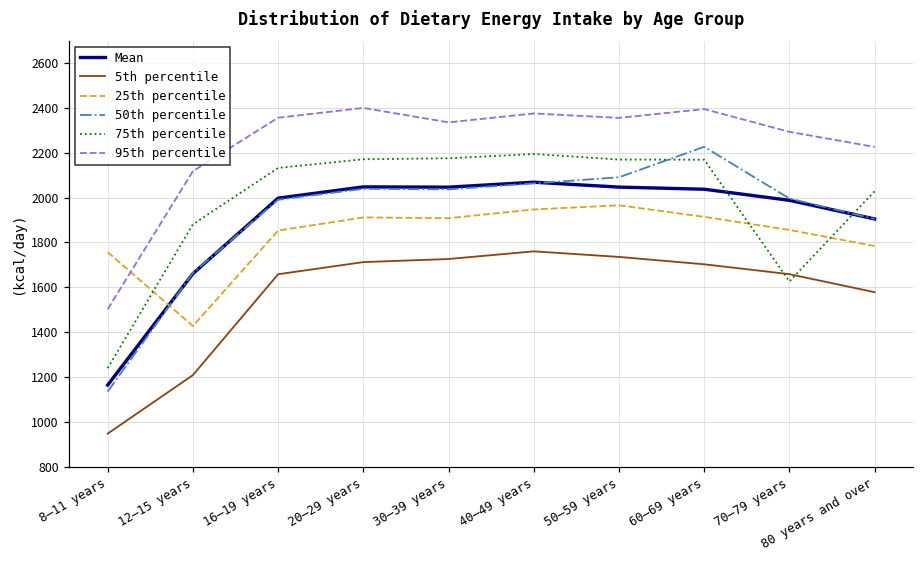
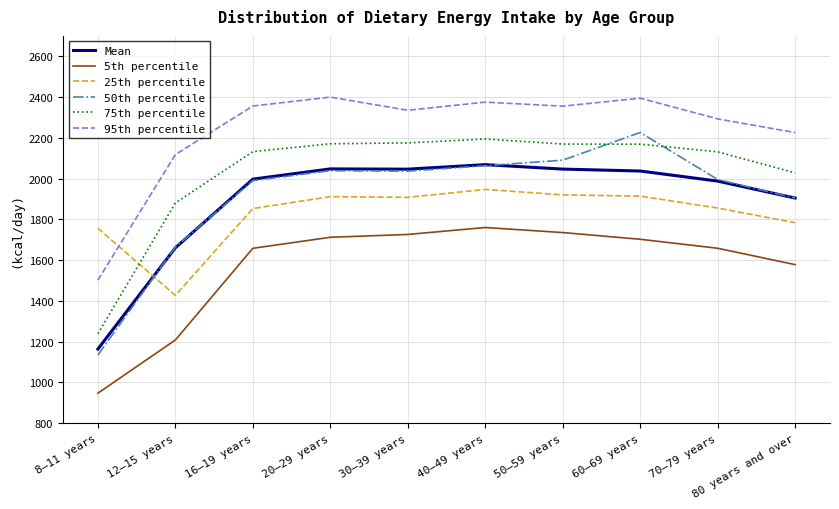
  {
    "Mean": {
      "8–11 years": 1160,
      "50–59 years": 2050,
      "60–69 years": 2040
    },
    "5th percentile": {
      "8–11 years": 950,
      "12–15 years": 1210,
      "16–19 years": 1660,
      "20–29 years": 1710,
      "30–39 years": 1730,
      "40–49 years": 1760,
      "50–59 years": 1740,
      "60–69 years": 1700,
      "70–79 years": 1660,
      "80 years and over": 1580
    },
    "25th percentile": {
      "8–11 years": 1760,
      "12–15 years": 1430,
      "16–19 years": 1850,
      "20–29 years": 1910,
      "30–39 years": 1910,
      "40–49 years": 1950,
-     "50–59 years": 1970,
+     "50–59 years": 1920,
      "60–69 years": 1910,
      "70–79 years": 1860,
      "80 years and over": 1780
    },
    "50th percentile": {
      "8–11 years": 1130,
      "50–59 years": 2090,
      "60–69 years": 2230
    },
    "75th percentile": {
      "8–11 years": 1240,
      "12–15 years": 1880,
      "16–19 years": 2130,
      "20–29 years": 2170,
      "30–39 years": 2180,
      "40–49 years": 2190,
      "50–59 years": 2170,
      "60–69 years": 2170,
-     "70–79 years": 1630,
+     "70–79 years": 2130,
      "80 years and over": 2030
    },
    "95th percentile": {
      "8–11 years": 1500,
      "12–15 years": 2120,
      "16–19 years": 2360,
      "20–29 years": 2400,
      "30–39 years": 2340,
      "40–49 years": 2380,
      "50–59 years": 2360,
      "60–69 years": 2390,
      "70–79 years": 2290,
      "80 years and over": 2230
    }
  }
